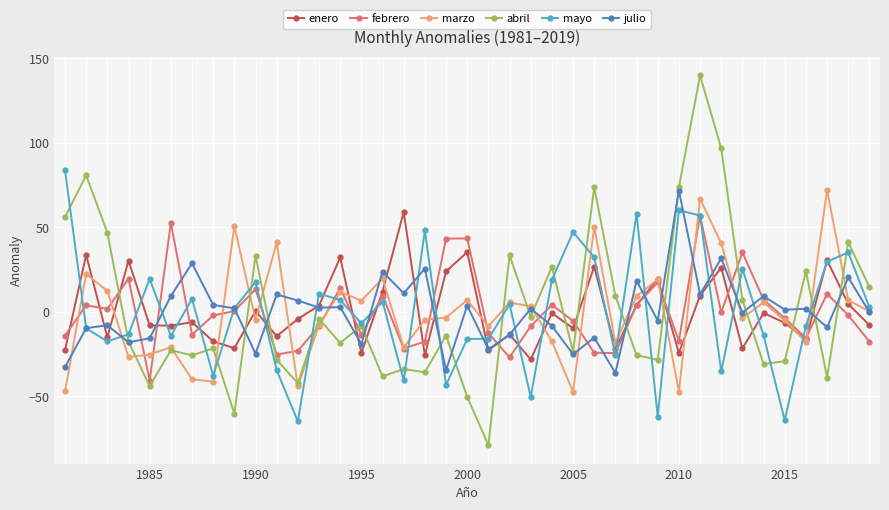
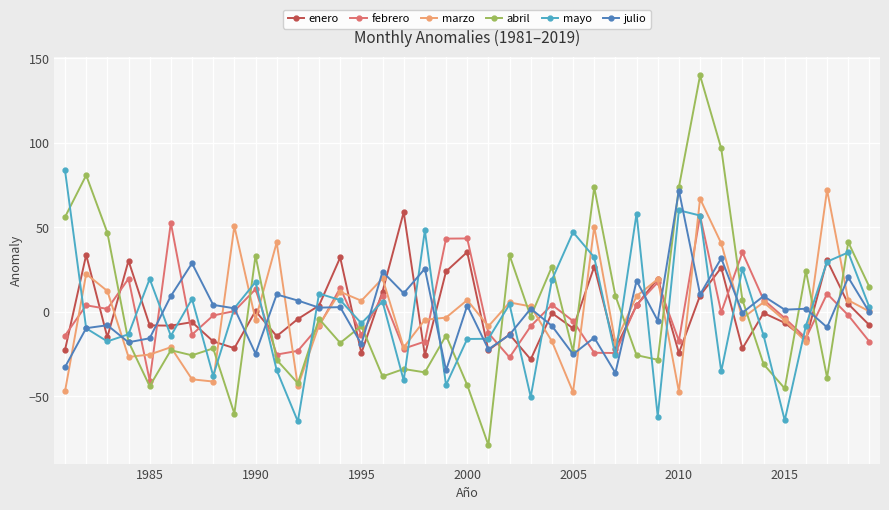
  {
    "abril": {
      "1985": -44,
      "1990": 33,
      "1995": -8,
-     "2000": -50,
+     "2000": -43,
      "2005": -24,
      "2010": 74,
-     "2015": -29
+     "2015": -45
    }
  }
